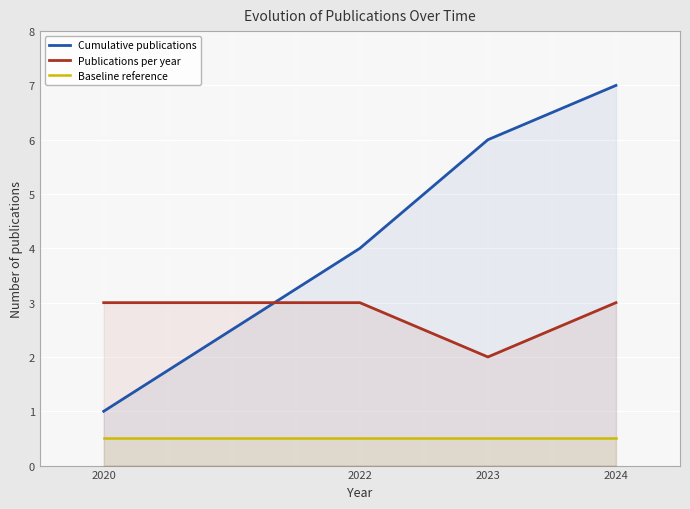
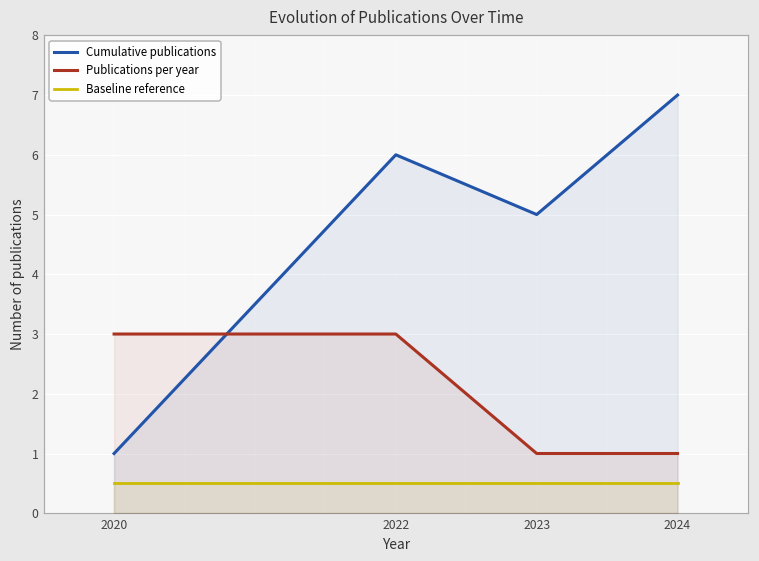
  {
    "Cumulative publications": {
      "2020": 1,
-     "2022": 4,
-     "2023": 6,
+     "2022": 6,
+     "2023": 5,
      "2024": 7
    },
    "Publications per year": {
      "2020": 3,
      "2022": 3,
-     "2023": 2,
-     "2024": 3
+     "2023": 1,
+     "2024": 1
    },
    "Baseline reference": {
      "2020": 0.5,
      "2022": 0.5,
      "2023": 0.5,
      "2024": 0.5
    }
  }
